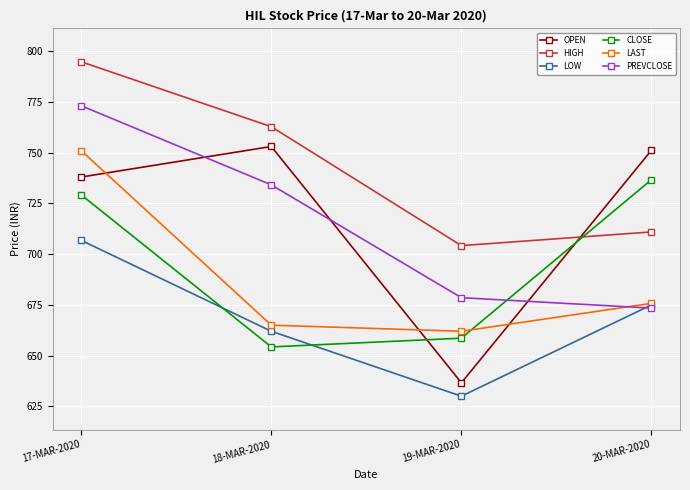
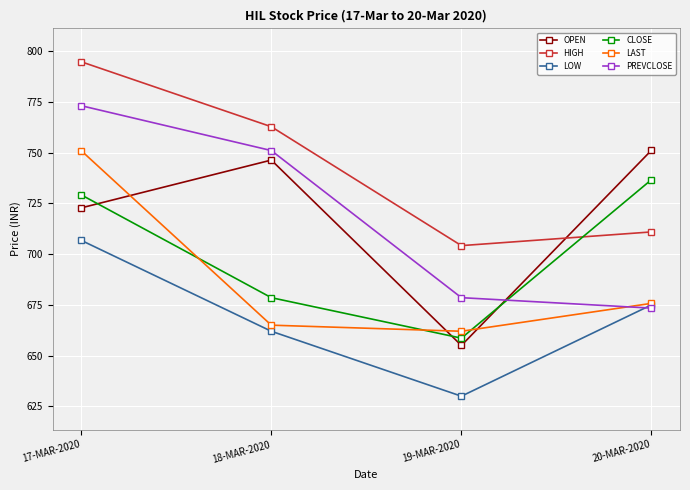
  {
    "OPEN": {
-     "17-MAR-2020": 738,
-     "18-MAR-2020": 753,
-     "19-MAR-2020": 637,
+     "17-MAR-2020": 723,
+     "18-MAR-2020": 746,
+     "19-MAR-2020": 655,
      "20-MAR-2020": 751
    },
    "HIGH": {
      "17-MAR-2020": 795,
      "18-MAR-2020": 763,
      "19-MAR-2020": 704,
      "20-MAR-2020": 711
    },
    "LOW": {
      "17-MAR-2020": 707,
      "18-MAR-2020": 662,
      "19-MAR-2020": 630
    },
    "CLOSE": {
      "17-MAR-2020": 729,
-     "18-MAR-2020": 654,
+     "18-MAR-2020": 679,
      "19-MAR-2020": 659,
      "20-MAR-2020": 737
    },
    "LAST": {
      "17-MAR-2020": 751,
      "18-MAR-2020": 665,
      "19-MAR-2020": 662
    },
    "PREVCLOSE": {
      "17-MAR-2020": 773,
-     "18-MAR-2020": 734,
+     "18-MAR-2020": 751,
      "19-MAR-2020": 679,
      "20-MAR-2020": 673
    }
  }
